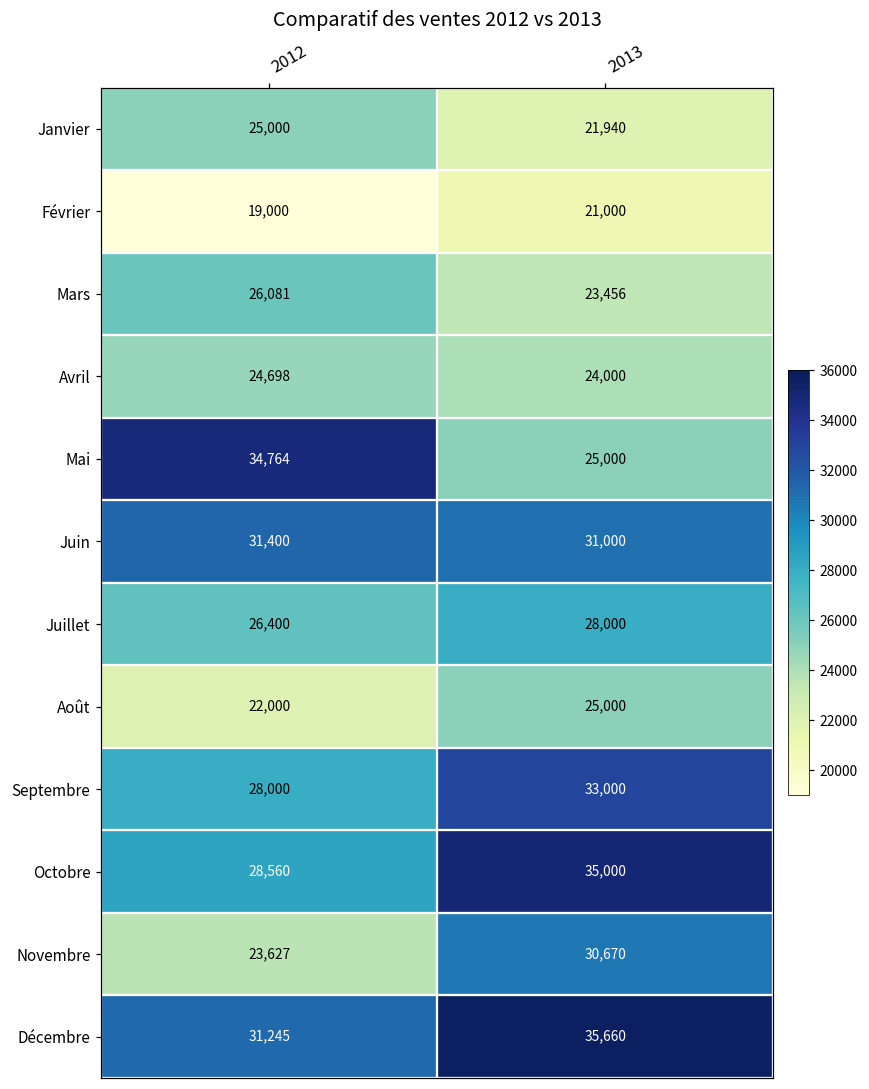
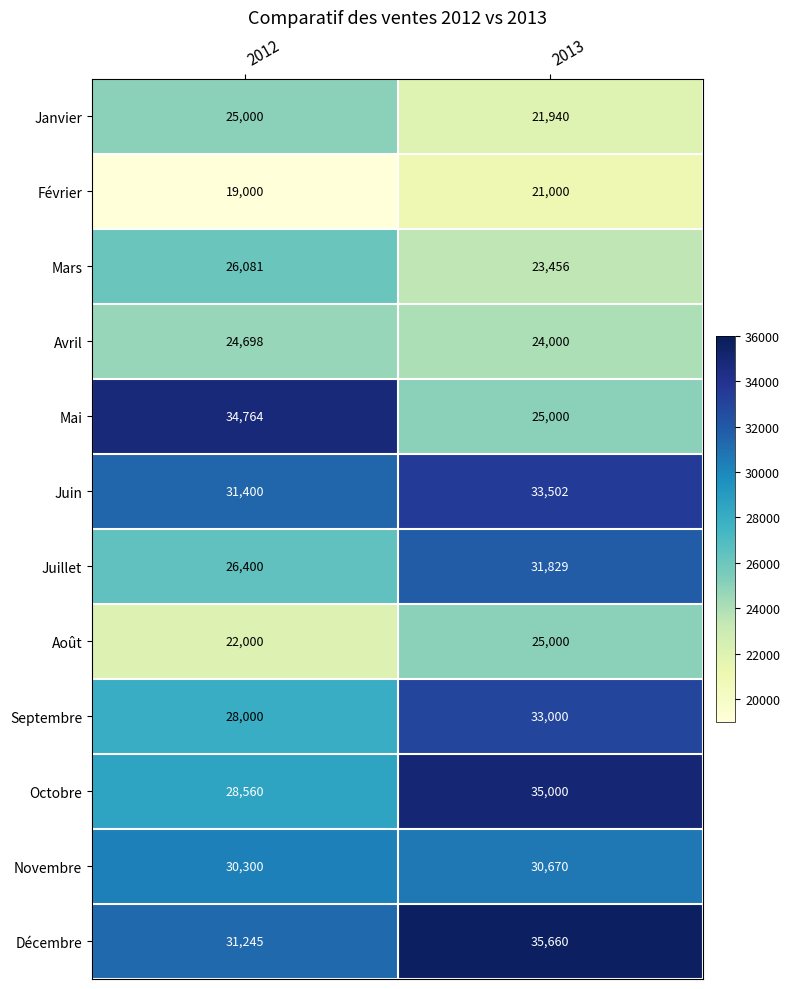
  {
    "Janvier": {
      "2012": "25,000",
      "2013": "21,940"
    },
    "Février": {
      "2012": "19,000",
      "2013": "21,000"
    },
    "Mars": {
      "2012": "26,081",
      "2013": "23,456"
    },
    "Avril": {
      "2012": "24,698",
      "2013": "24,000"
    },
    "Mai": {
      "2012": "34,764",
      "2013": "25,000"
    },
    "Juin": {
      "2012": "31,400",
-     "2013": "31,000"
+     "2013": "33,502"
    },
    "Juillet": {
      "2012": "26,400",
-     "2013": "28,000"
+     "2013": "31,829"
    },
    "Août": {
      "2012": "22,000",
      "2013": "25,000"
    },
    "Septembre": {
      "2012": "28,000",
      "2013": "33,000"
    },
    "Octobre": {
      "2012": "28,560",
      "2013": "35,000"
    },
    "Novembre": {
-     "2012": "23,627",
+     "2012": "30,300",
      "2013": "30,670"
    },
    "Décembre": {
      "2012": "31,245",
      "2013": "35,660"
    }
  }
